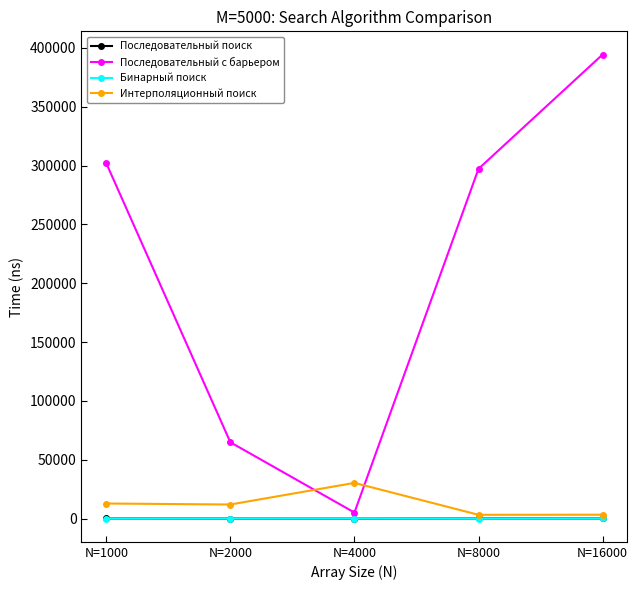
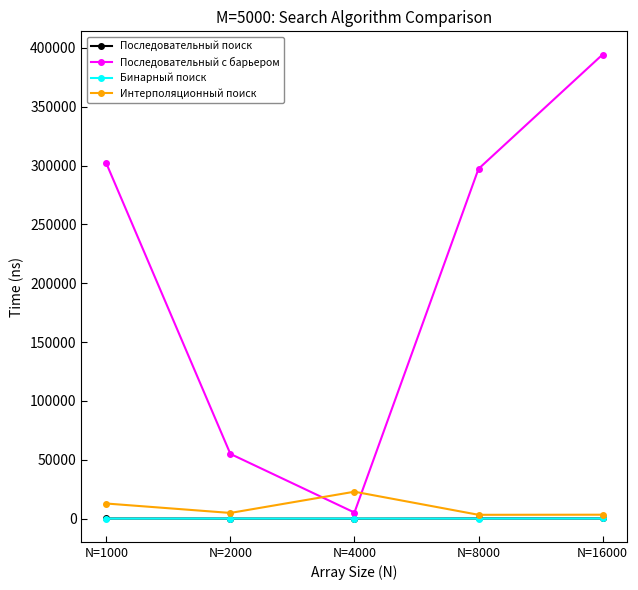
  {
    "Последовательный с барьером": {
      "N=1000": 302000,
-     "N=2000": 65000,
+     "N=2000": 55000,
      "N=4000": 5000,
      "N=8000": 297000,
      "N=16000": 394000
    },
    "Интерполяционный поиск": {
      "N=1000": 13000,
-     "N=2000": 12000,
-     "N=4000": 30000,
+     "N=2000": 5000,
+     "N=4000": 23000,
      "N=8000": 3000,
      "N=16000": 3000
    }
  }
